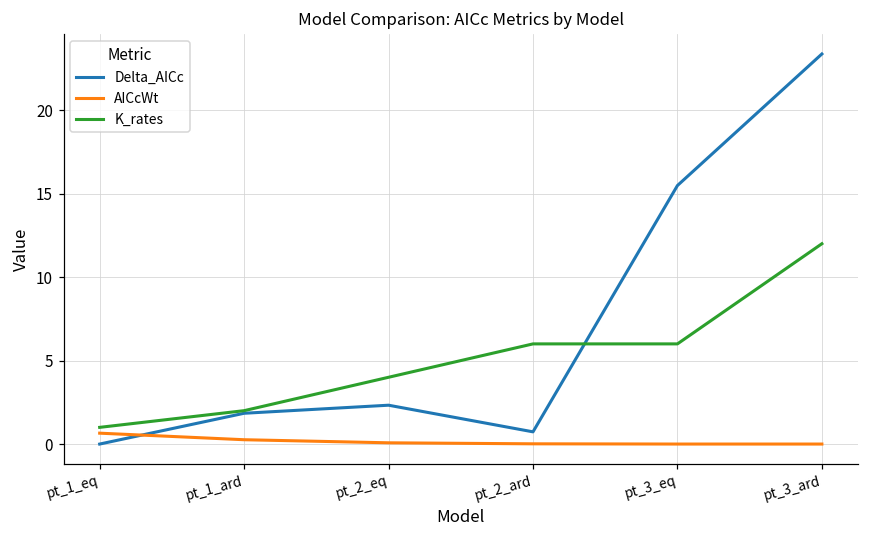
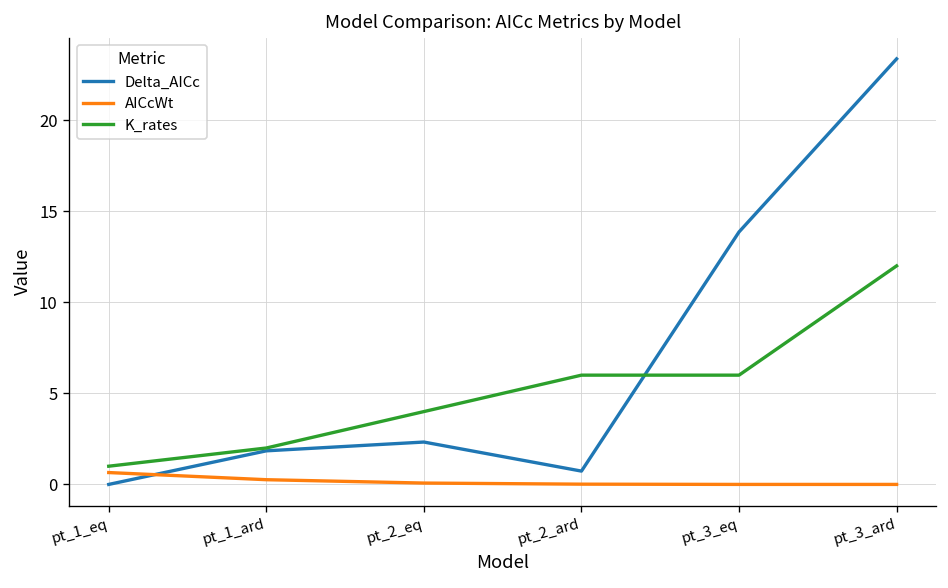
  {
    "Delta_AICc": {
      "pt_1_eq": 0.0,
      "pt_2_eq": 2.3,
      "pt_2_ard": 0.7,
-     "pt_3_eq": 15.5,
+     "pt_3_eq": 13.9,
      "pt_3_ard": 23.4
    },
    "AICcWt": {
      "pt_1_eq": 0.7,
      "pt_1_ard": 0.3,
      "pt_2_eq": 0.1,
      "pt_2_ard": 0.0,
      "pt_3_eq": 0.0,
      "pt_3_ard": 0.0
    },
    "K_rates": {
      "pt_1_eq": 1.0,
      "pt_2_eq": 4.0,
      "pt_2_ard": 6.0,
      "pt_3_eq": 6.0,
      "pt_3_ard": 12.0
    }
  }
